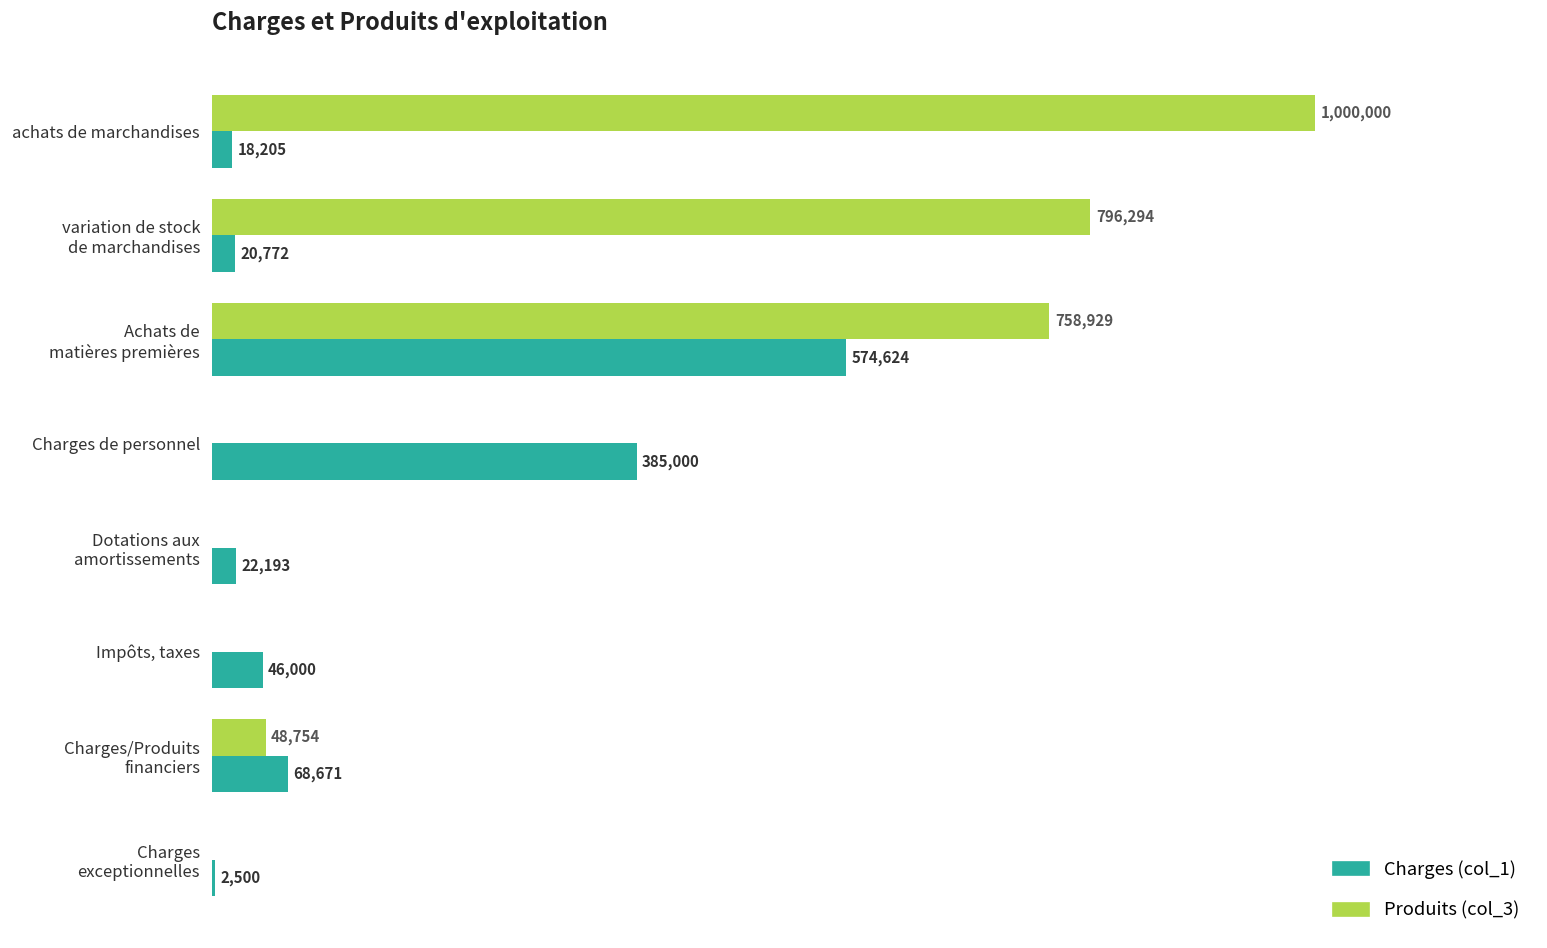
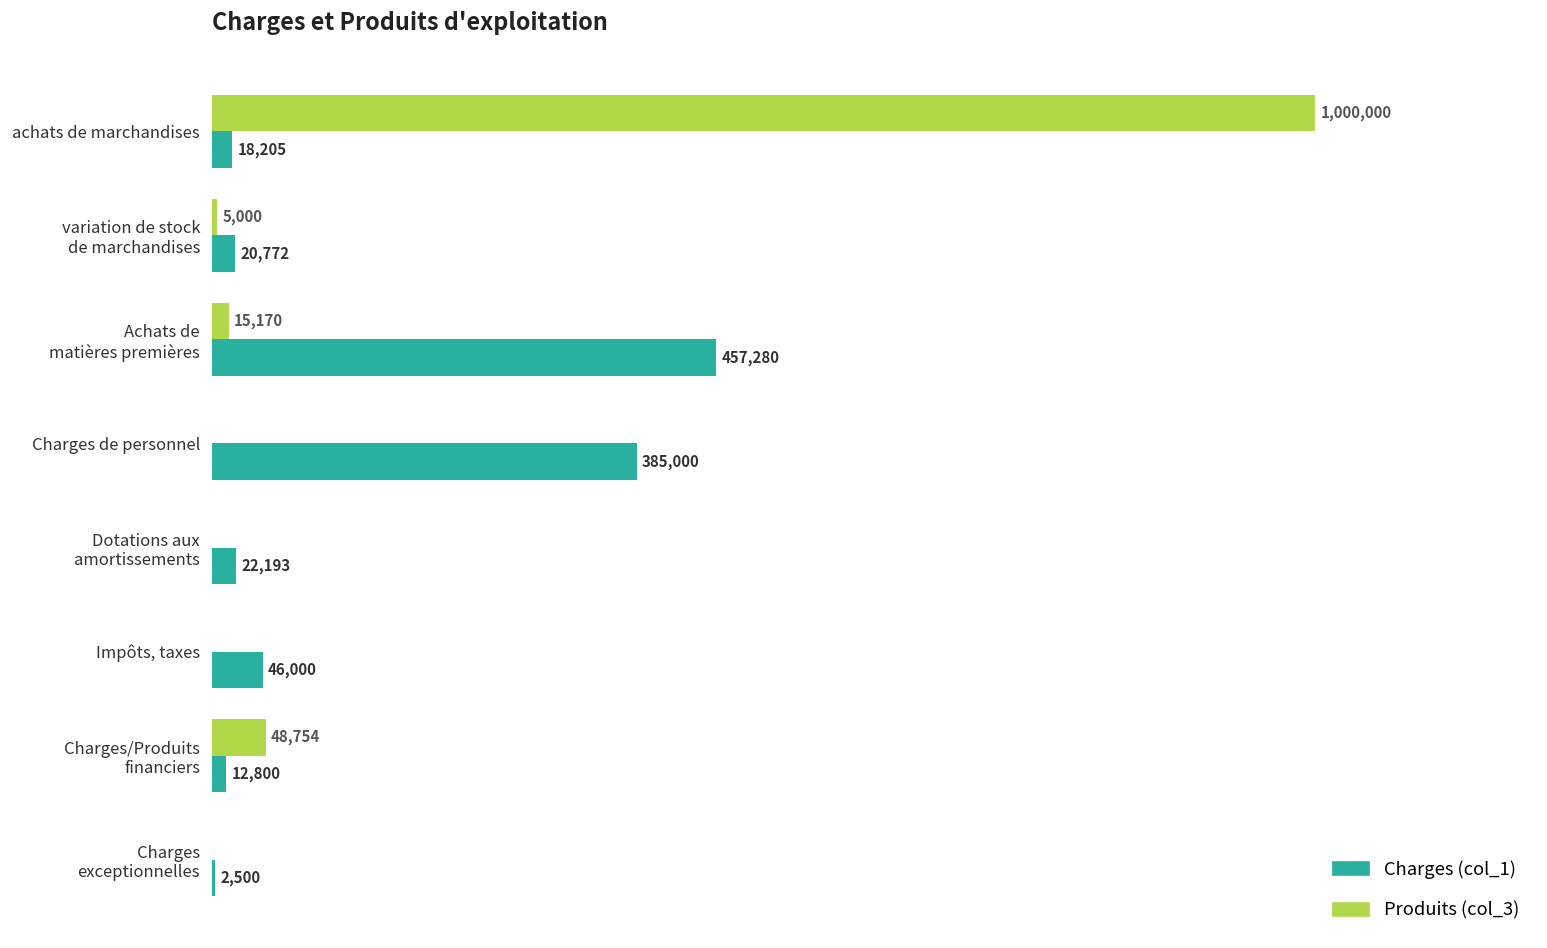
  {
    "Charges (col_1)": {
      "achats de marchandises": "18,205",
      "variation de stock de marchandises": "20,772",
-     "Achats de matières premières": "574,624",
+     "Achats de matières premières": "457,280",
      "Charges de personnel": "385,000",
      "Dotations aux amortissements": "22,193",
      "Impôts, taxes": "46,000",
-     "Charges/Produits financiers": "68,671",
+     "Charges/Produits financiers": "12,800",
      "Charges exceptionnelles": "2,500"
    },
    "Produits (col_3)": {
      "achats de marchandises": "1,000,000",
-     "variation de stock de marchandises": "796,294",
-     "Achats de matières premières": "758,929",
+     "variation de stock de marchandises": "5,000",
+     "Achats de matières premières": "15,170",
      "Charges/Produits financiers": "48,754"
    }
  }
